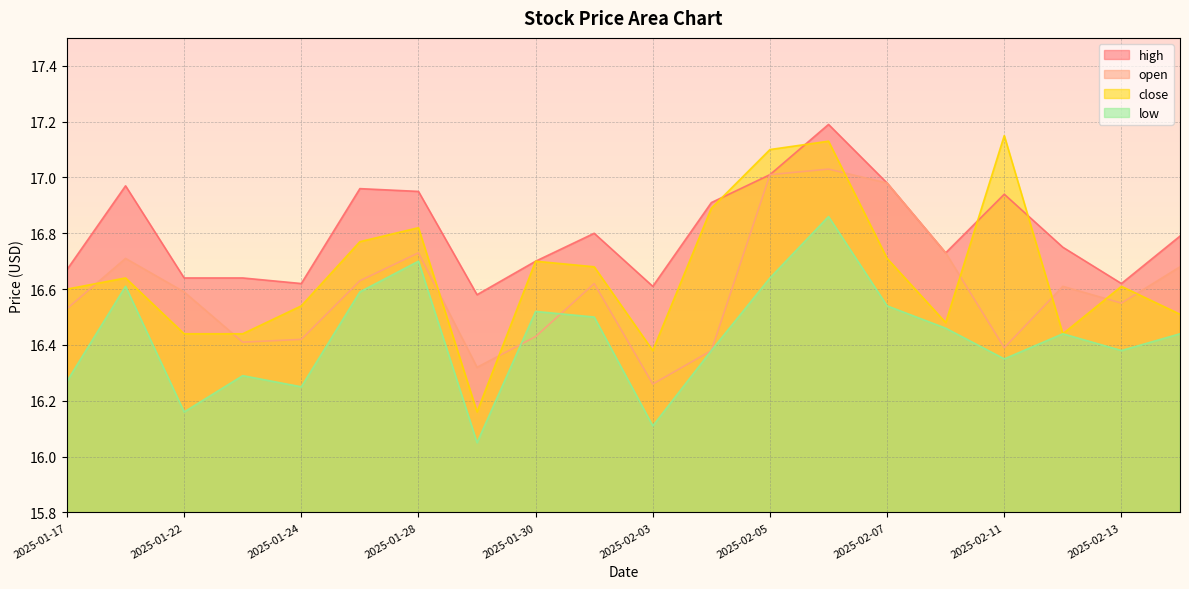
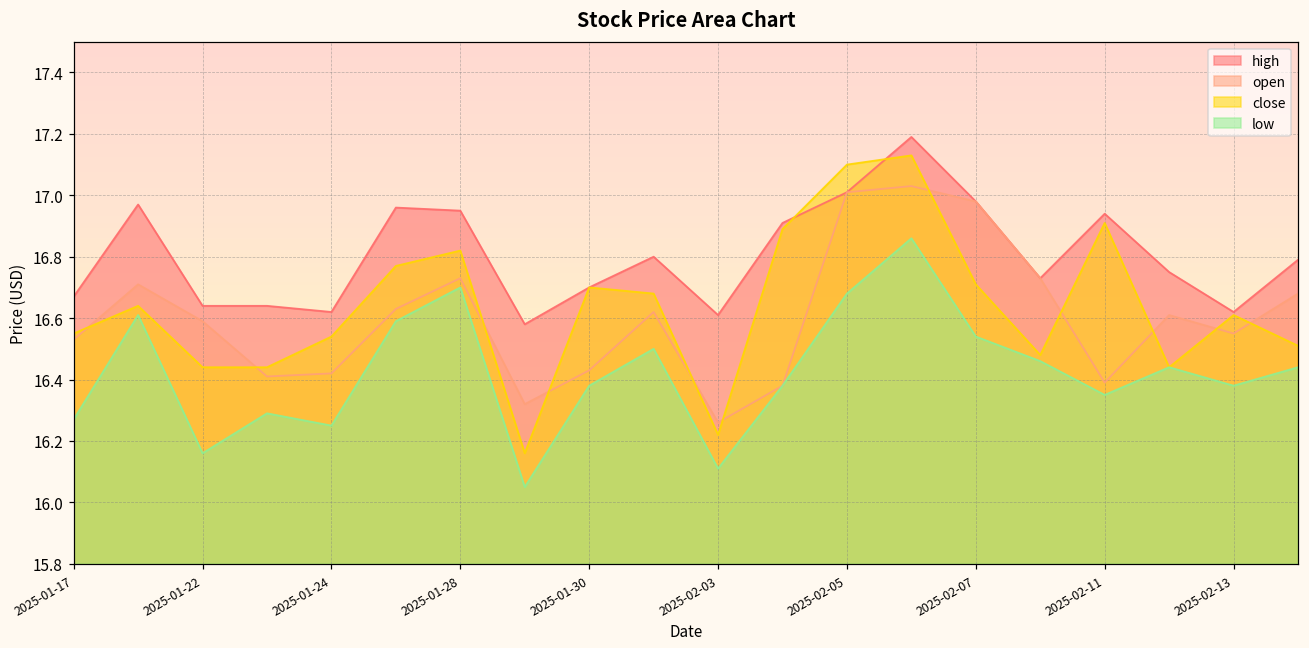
  {
    "close": {
-     "2025-01-17": 16.60,
+     "2025-01-17": 16.55,
      "2025-01-22": 16.44,
      "2025-01-24": 16.54,
      "2025-01-28": 16.82,
-     "2025-02-03": 16.38,
+     "2025-02-03": 16.22,
      "2025-02-05": 17.10,
      "2025-02-07": 16.71,
-     "2025-02-11": 17.15,
+     "2025-02-11": 16.91,
      "2025-02-13": 16.61
    },
    "low": {
      "2025-01-17": 16.27,
      "2025-01-22": 16.16,
      "2025-01-24": 16.25,
      "2025-01-28": 16.70,
-     "2025-01-30": 16.52,
+     "2025-01-30": 16.38,
      "2025-02-03": 16.11,
-     "2025-02-05": 16.64,
+     "2025-02-05": 16.68,
      "2025-02-07": 16.54,
      "2025-02-11": 16.35,
      "2025-02-13": 16.38
    }
  }
